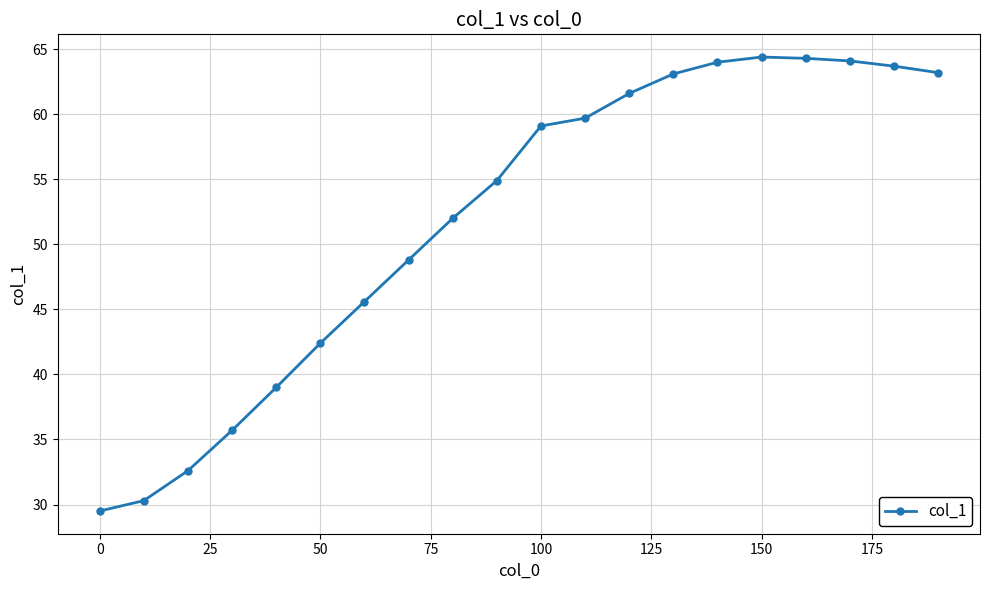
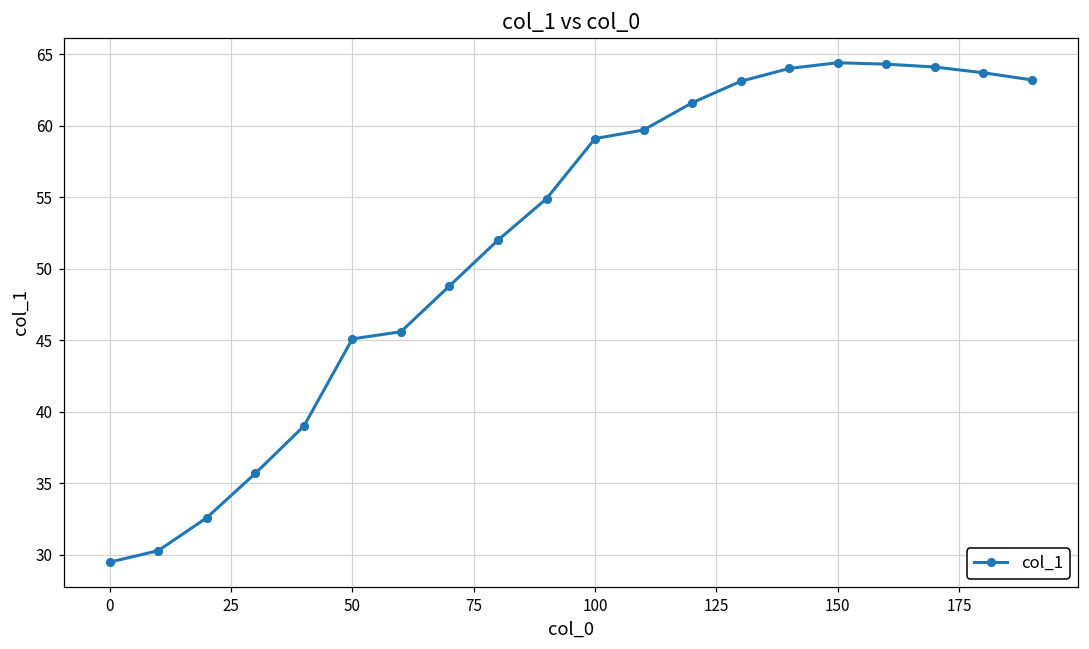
  {
    "0": 29.5,
-   "50": 42.4,
+   "50": 45.1,
    "100": 59.1,
    "150": 64.4
  }
